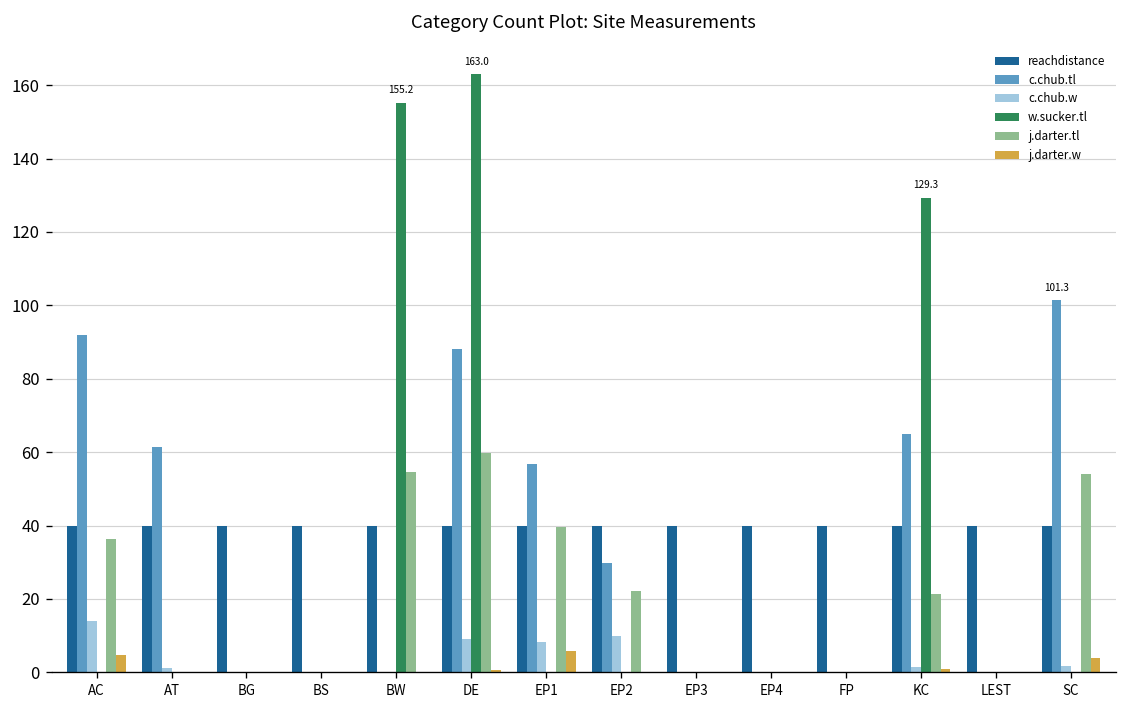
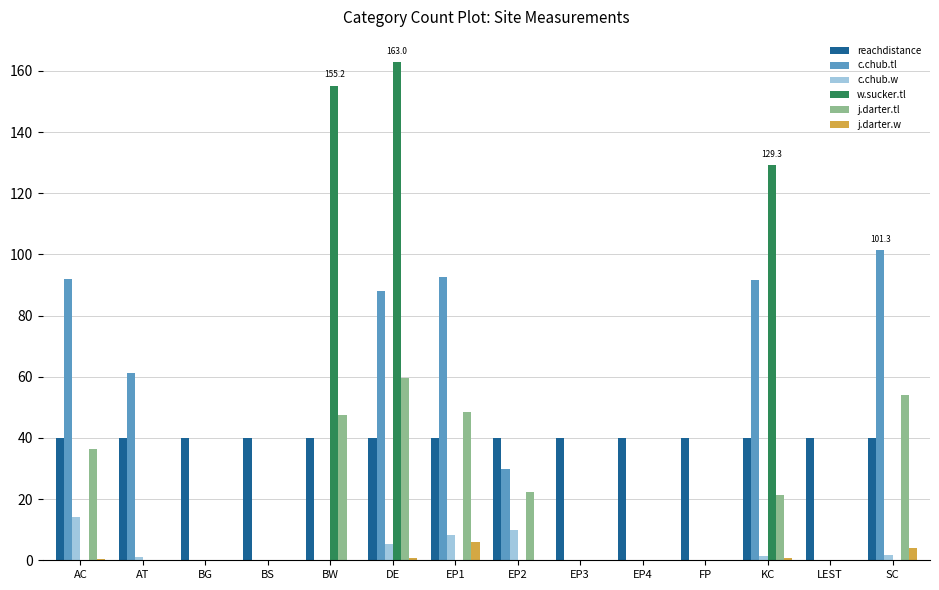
  {
    "reachdistance": {
      "AC": 40,
      "AT": 40,
      "BG": 40,
      "BS": 40,
      "BW": 40,
      "DE": 40,
      "EP1": 40,
      "EP2": 40,
      "EP3": 40,
      "EP4": 40,
      "FP": 40,
      "KC": 40,
      "LEST": 40,
      "SC": 40
    },
    "c.chub.tl": {
      "AC": 92,
      "AT": 61,
      "BG": 0,
      "BS": 0,
      "BW": 0,
      "DE": 88,
-     "EP1": 57,
+     "EP1": 93,
      "EP2": 30,
      "EP3": 0,
      "EP4": 0,
      "FP": 0,
-     "KC": 65,
+     "KC": 92,
      "LEST": 0
    },
    "c.chub.w": {
      "AC": 14,
      "AT": 1,
      "BG": 0,
      "BS": 0,
      "BW": 0,
-     "DE": 9,
+     "DE": 5,
      "EP1": 8,
      "EP2": 10,
      "EP3": 0,
      "EP4": 0,
      "FP": 0,
      "KC": 1,
      "LEST": 0,
      "SC": 2
    },
    "w.sucker.tl": {
      "BW": 155.2,
      "DE": 163.0,
      "KC": 129.3
    },
    "j.darter.tl": {
      "AC": 36,
      "AT": 0,
      "BG": 0,
      "BS": 0,
-     "BW": 55,
+     "BW": 48,
      "DE": 60,
-     "EP1": 40,
+     "EP1": 49,
      "EP2": 22,
      "EP3": 0,
      "EP4": 0,
      "FP": 0,
      "KC": 21,
      "LEST": 0,
      "SC": 54
    },
    "j.darter.w": {
-     "AC": 5,
+     "AC": 0,
      "AT": 0,
      "BG": 0,
      "BS": 0,
      "BW": 0,
      "EP1": 6,
      "EP3": 0,
      "EP4": 0,
      "FP": 0,
      "KC": 1,
      "LEST": 0,
      "SC": 4
    }
  }
